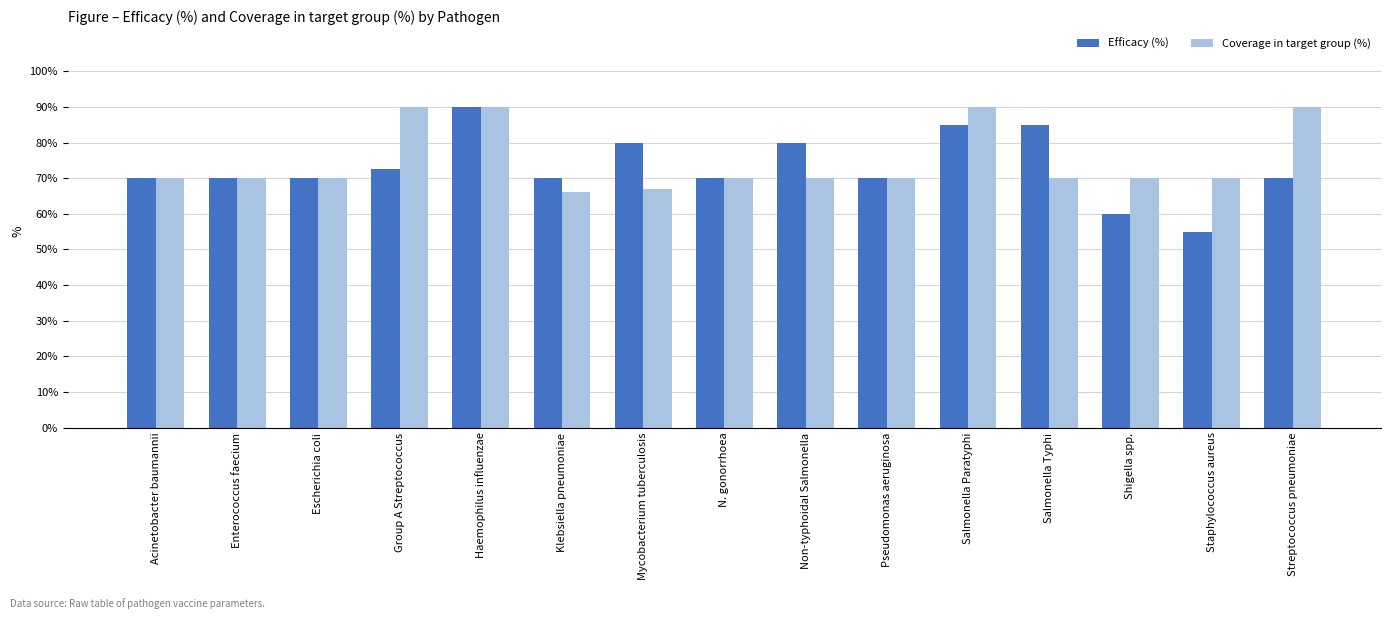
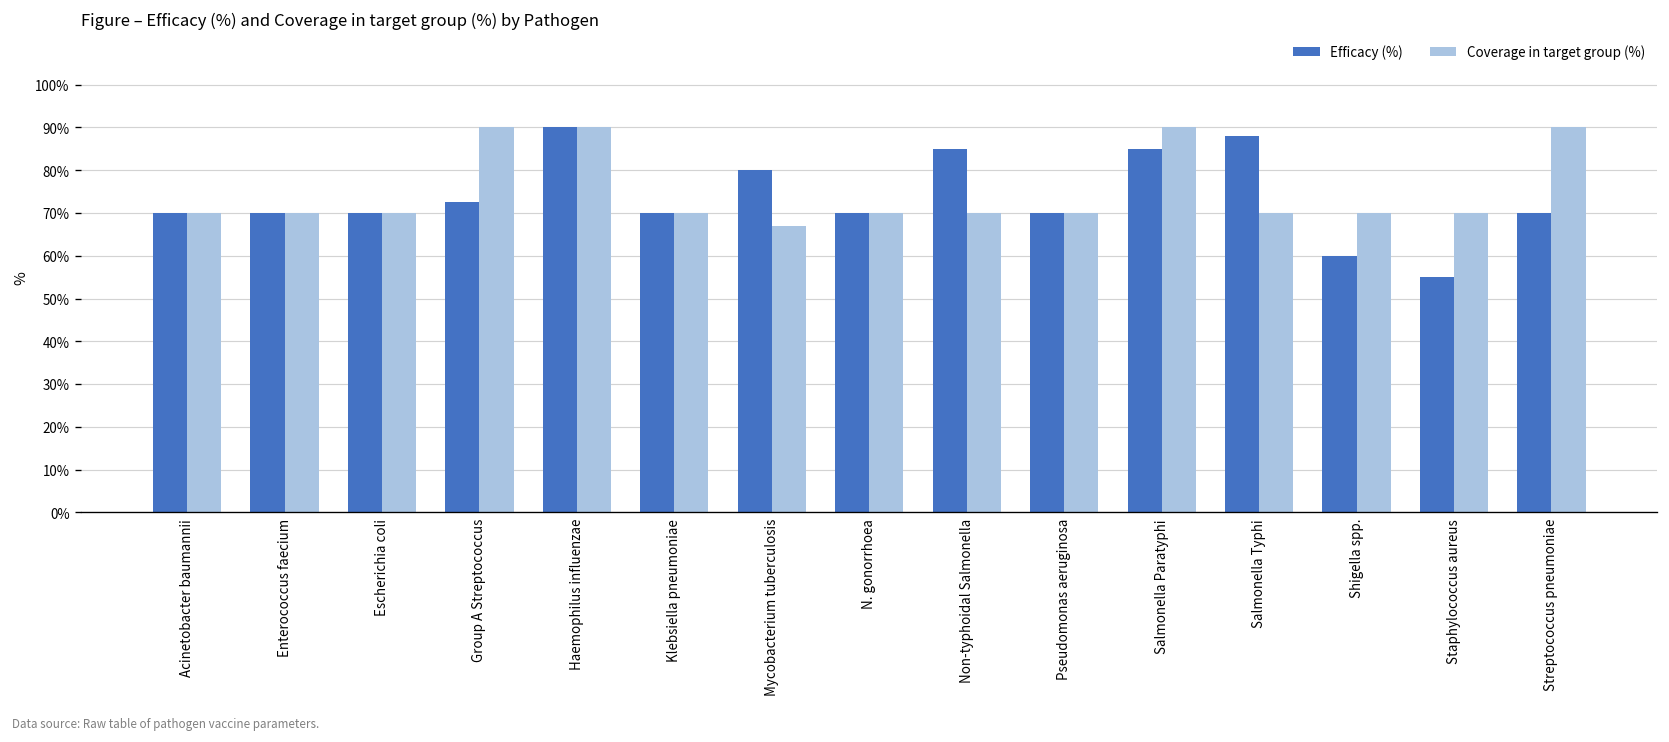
  {
    "Efficacy (%)": {
      "Acinetobacter baumannii": "70%",
      "Enterococcus faecium": "70%",
      "Escherichia coli": "70%",
      "Group A Streptococcus": "73%",
      "Haemophilus influenzae": "90%",
      "Klebsiella pneumoniae": "70%",
      "Mycobacterium tuberculosis": "80%",
      "N. gonorrhoea": "70%",
-     "Non-typhoidal Salmonella": "80%",
+     "Non-typhoidal Salmonella": "85%",
      "Pseudomonas aeruginosa": "70%",
      "Salmonella Paratyphi": "85%",
-     "Salmonella Typhi": "85%",
+     "Salmonella Typhi": "88%",
      "Shigella spp.": "60%",
      "Staphylococcus aureus": "55%",
      "Streptococcus pneumoniae": "70%"
    },
    "Coverage in target group (%)": {
      "Acinetobacter baumannii": "70%",
      "Enterococcus faecium": "70%",
      "Escherichia coli": "70%",
      "Group A Streptococcus": "90%",
      "Haemophilus influenzae": "90%",
-     "Klebsiella pneumoniae": "66%",
+     "Klebsiella pneumoniae": "70%",
      "Mycobacterium tuberculosis": "67%",
      "N. gonorrhoea": "70%",
      "Non-typhoidal Salmonella": "70%",
      "Pseudomonas aeruginosa": "70%",
      "Salmonella Paratyphi": "90%",
      "Salmonella Typhi": "70%",
      "Shigella spp.": "70%",
      "Staphylococcus aureus": "70%",
      "Streptococcus pneumoniae": "90%"
    }
  }
